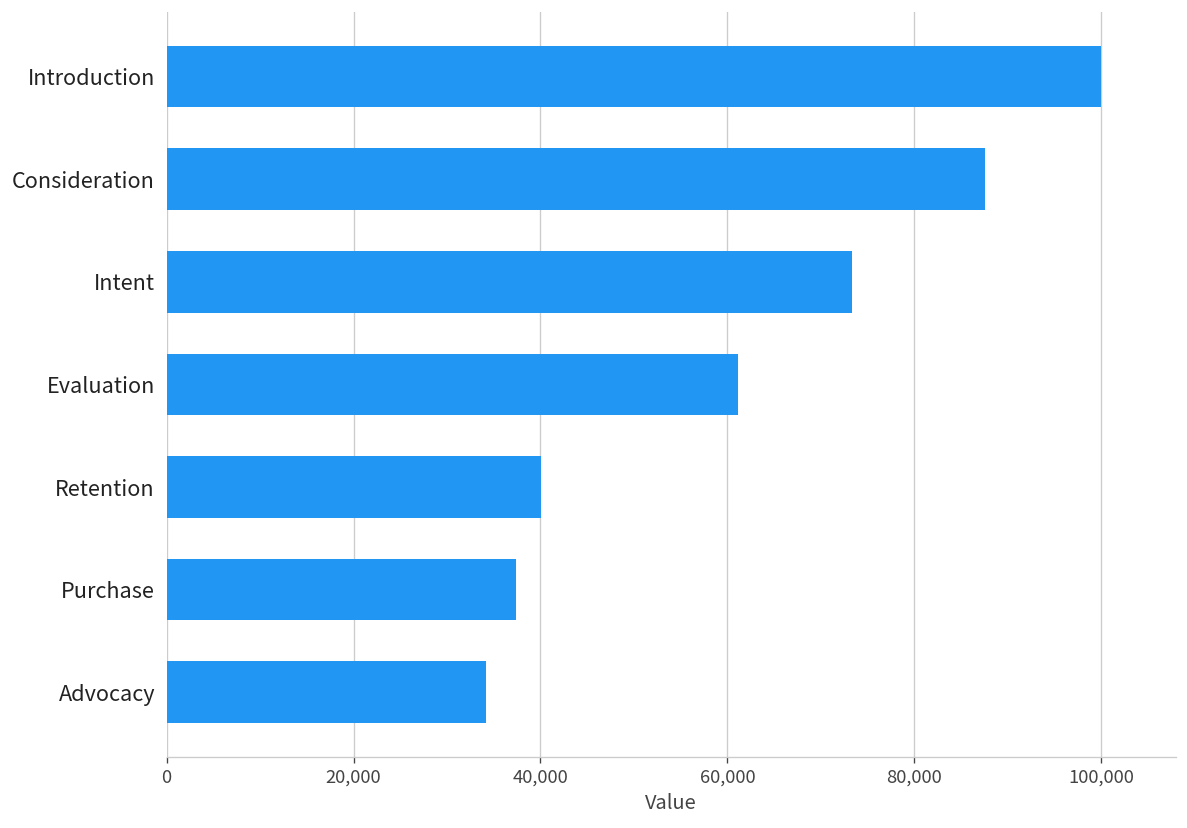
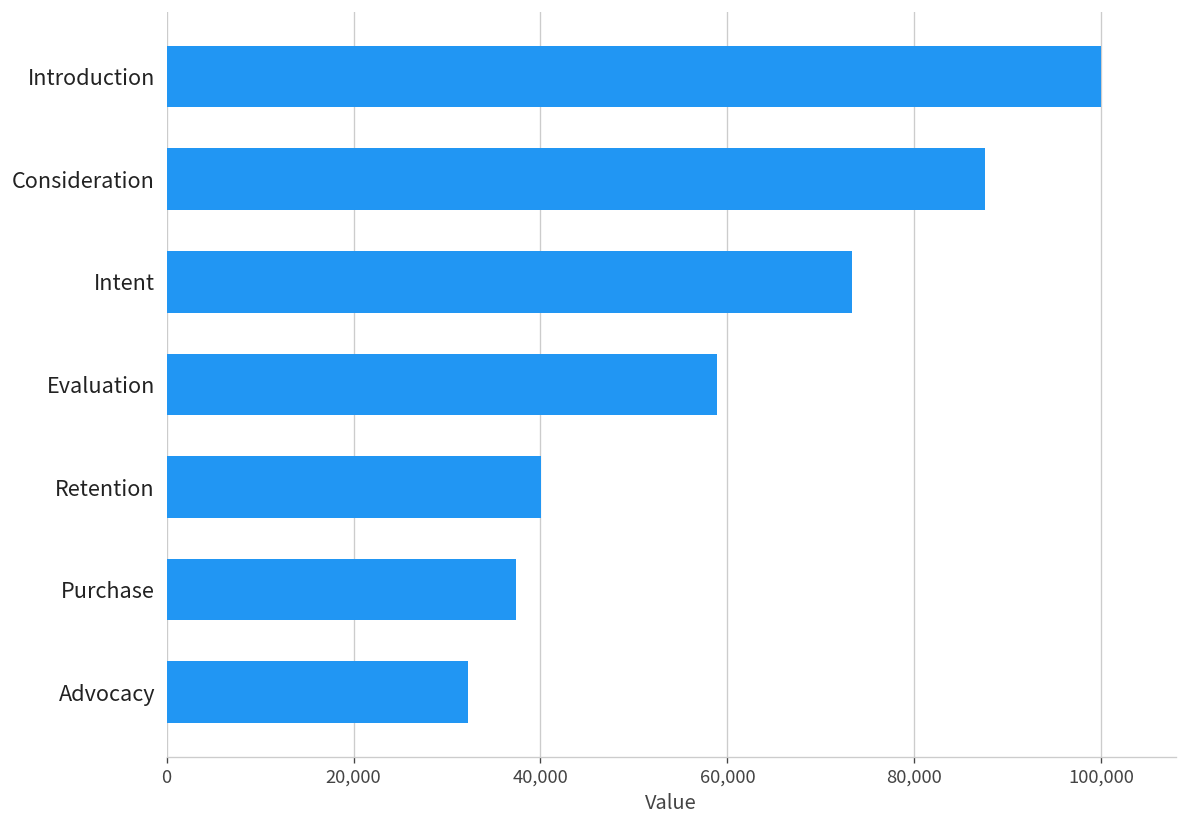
  {
    "Introduction": "100,000",
    "Consideration": "88,000",
    "Intent": "73,000",
-   "Evaluation": "61,000",
+   "Evaluation": "59,000",
    "Retention": "40,000",
    "Purchase": "37,000",
-   "Advocacy": "34,000"
+   "Advocacy": "32,000"
  }
